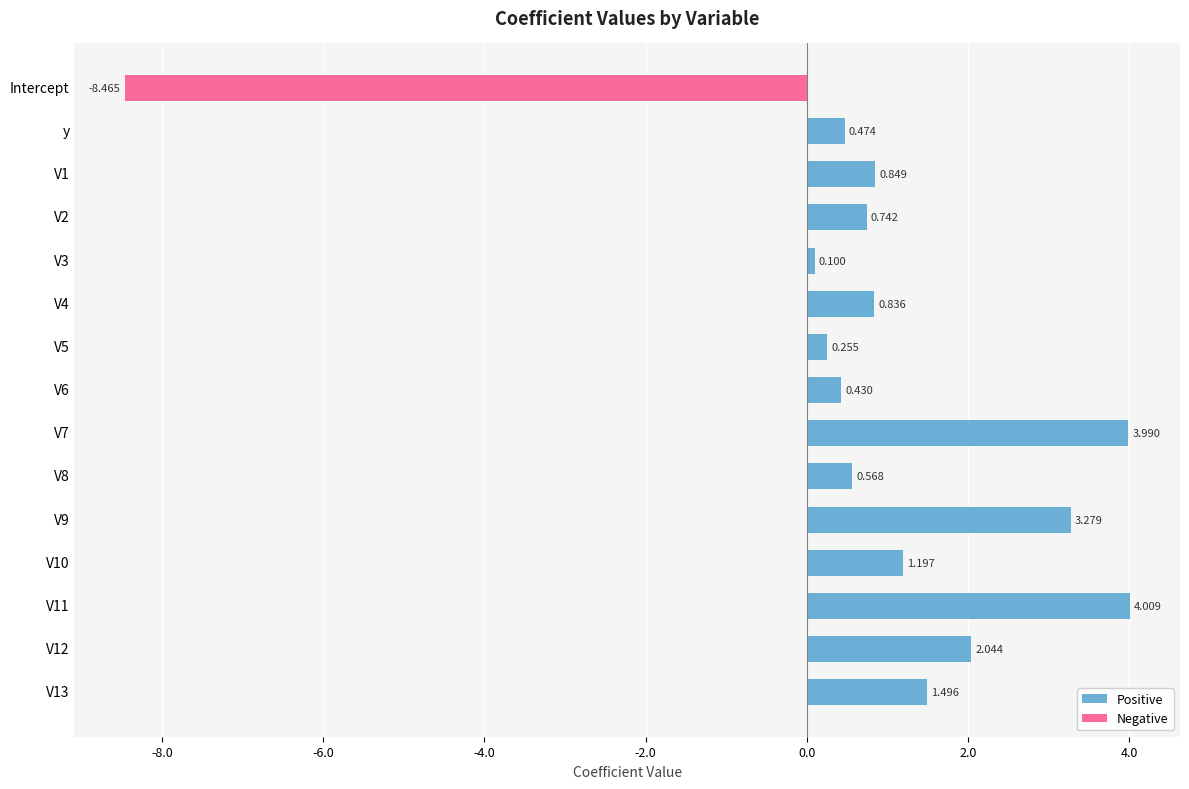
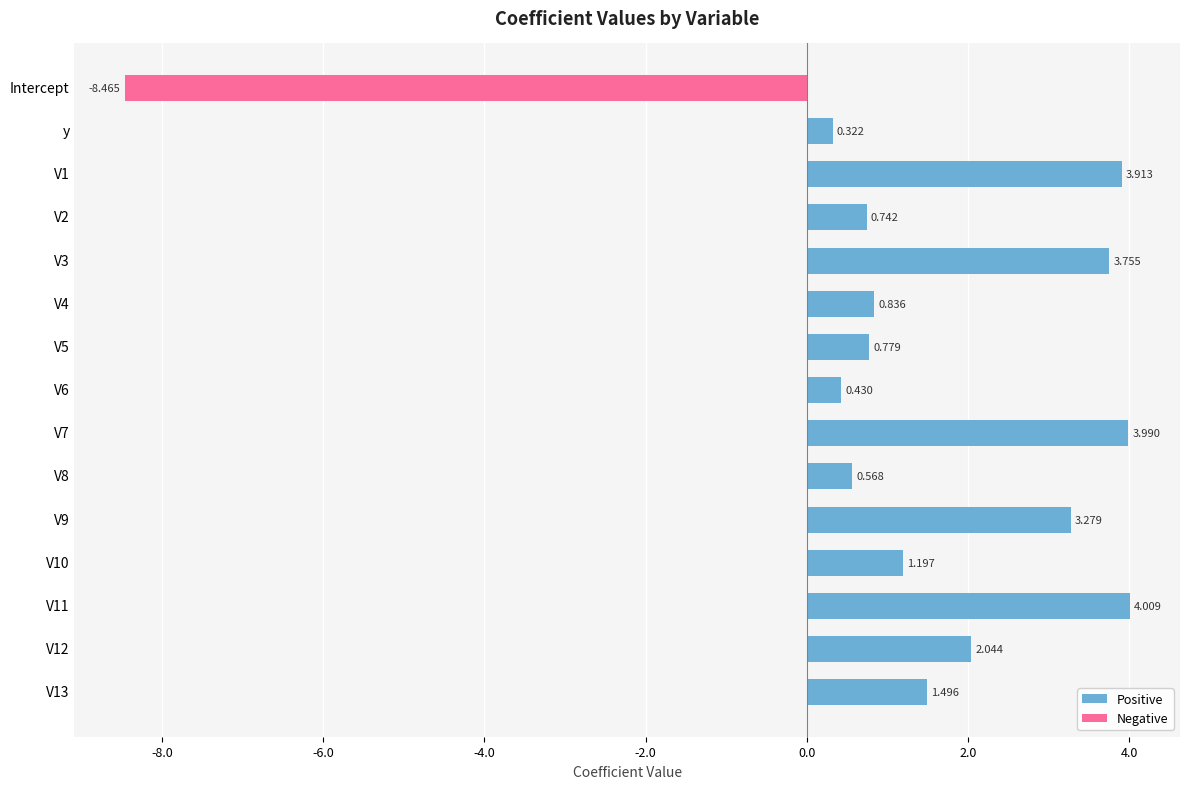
  {
    "Positive": {
-     "y": 0.474,
-     "V1": 0.849,
+     "y": 0.322,
+     "V1": 3.913,
      "V2": 0.742,
-     "V3": 0.100,
+     "V3": 3.755,
      "V4": 0.836,
-     "V5": 0.255,
+     "V5": 0.779,
      "V6": 0.430,
      "V7": 3.990,
      "V8": 0.568,
      "V9": 3.279,
      "V10": 1.197,
      "V11": 4.009,
      "V12": 2.044,
      "V13": 1.496
    },
    "Negative": {
      "Intercept": -8.465
    }
  }
